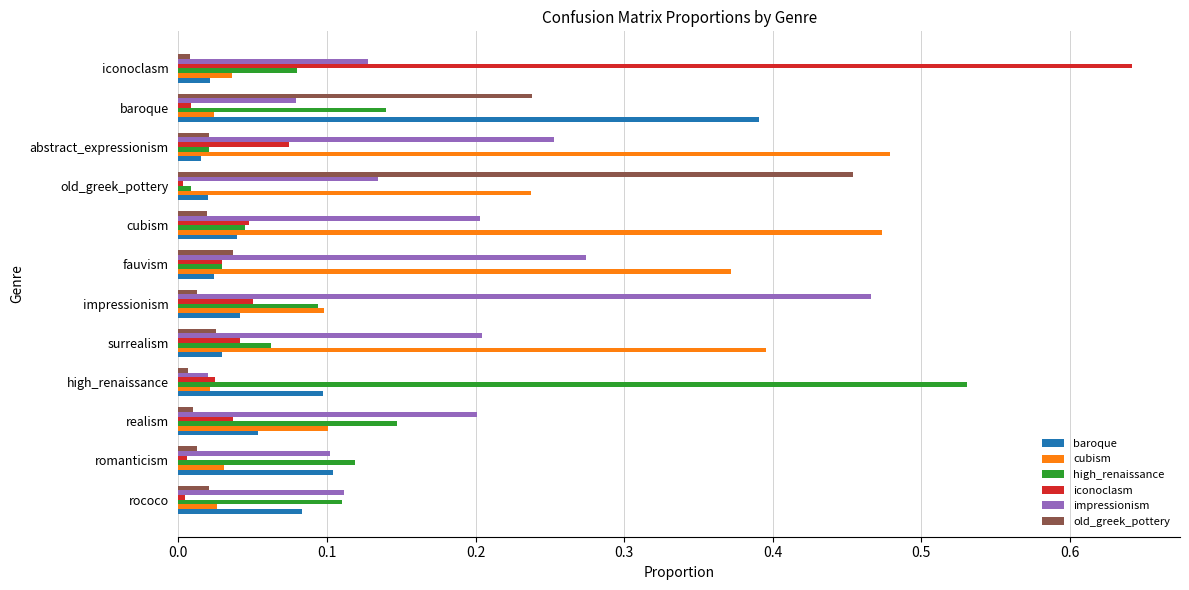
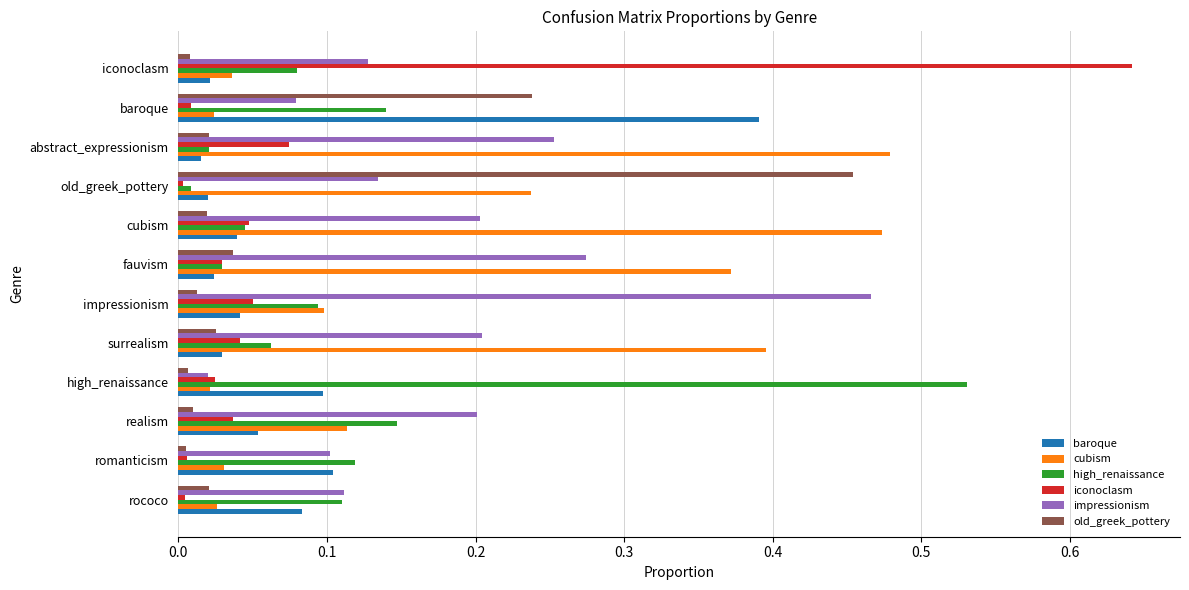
  {
    "baroque": {
      "iconoclasm": 0.021,
      "baroque": 0.391,
      "abstract_expressionism": 0.015,
      "old_greek_pottery": 0.020,
      "cubism": 0.039,
      "fauvism": 0.024,
      "impressionism": 0.042,
      "surrealism": 0.029,
      "high_renaissance": 0.097,
      "realism": 0.054,
      "romanticism": 0.104,
      "rococo": 0.083
    },
    "cubism": {
      "iconoclasm": 0.036,
      "baroque": 0.024,
      "abstract_expressionism": 0.479,
      "old_greek_pottery": 0.237,
      "cubism": 0.474,
      "fauvism": 0.372,
      "impressionism": 0.098,
      "surrealism": 0.396,
      "high_renaissance": 0.021,
-     "realism": 0.101,
+     "realism": 0.114,
      "romanticism": 0.031,
      "rococo": 0.026
    },
    "high_renaissance": {
      "iconoclasm": 0.080,
      "baroque": 0.140,
      "abstract_expressionism": 0.021,
      "old_greek_pottery": 0.009,
      "cubism": 0.045,
      "fauvism": 0.029,
      "impressionism": 0.094,
      "surrealism": 0.063,
      "high_renaissance": 0.531,
      "realism": 0.147,
      "romanticism": 0.119,
      "rococo": 0.110
    },
    "iconoclasm": {
      "iconoclasm": 0.642,
      "baroque": 0.008,
      "abstract_expressionism": 0.074,
      "old_greek_pottery": 0.003,
      "cubism": 0.048,
      "fauvism": 0.029,
      "impressionism": 0.050,
      "surrealism": 0.042,
      "high_renaissance": 0.025,
      "realism": 0.037,
      "romanticism": 0.006,
      "rococo": 0.005
    },
    "impressionism": {
      "iconoclasm": 0.128,
      "baroque": 0.079,
      "abstract_expressionism": 0.253,
      "old_greek_pottery": 0.134,
      "cubism": 0.203,
      "fauvism": 0.274,
      "impressionism": 0.466,
      "surrealism": 0.204,
      "high_renaissance": 0.020,
      "realism": 0.201,
      "romanticism": 0.102,
      "rococo": 0.111
    },
    "old_greek_pottery": {
      "iconoclasm": 0.008,
      "baroque": 0.238,
      "abstract_expressionism": 0.021,
      "old_greek_pottery": 0.454,
      "cubism": 0.020,
      "fauvism": 0.037,
      "impressionism": 0.012,
      "surrealism": 0.025,
      "high_renaissance": 0.006,
      "realism": 0.010,
-     "romanticism": 0.013,
+     "romanticism": 0.005,
      "rococo": 0.021
    }
  }
